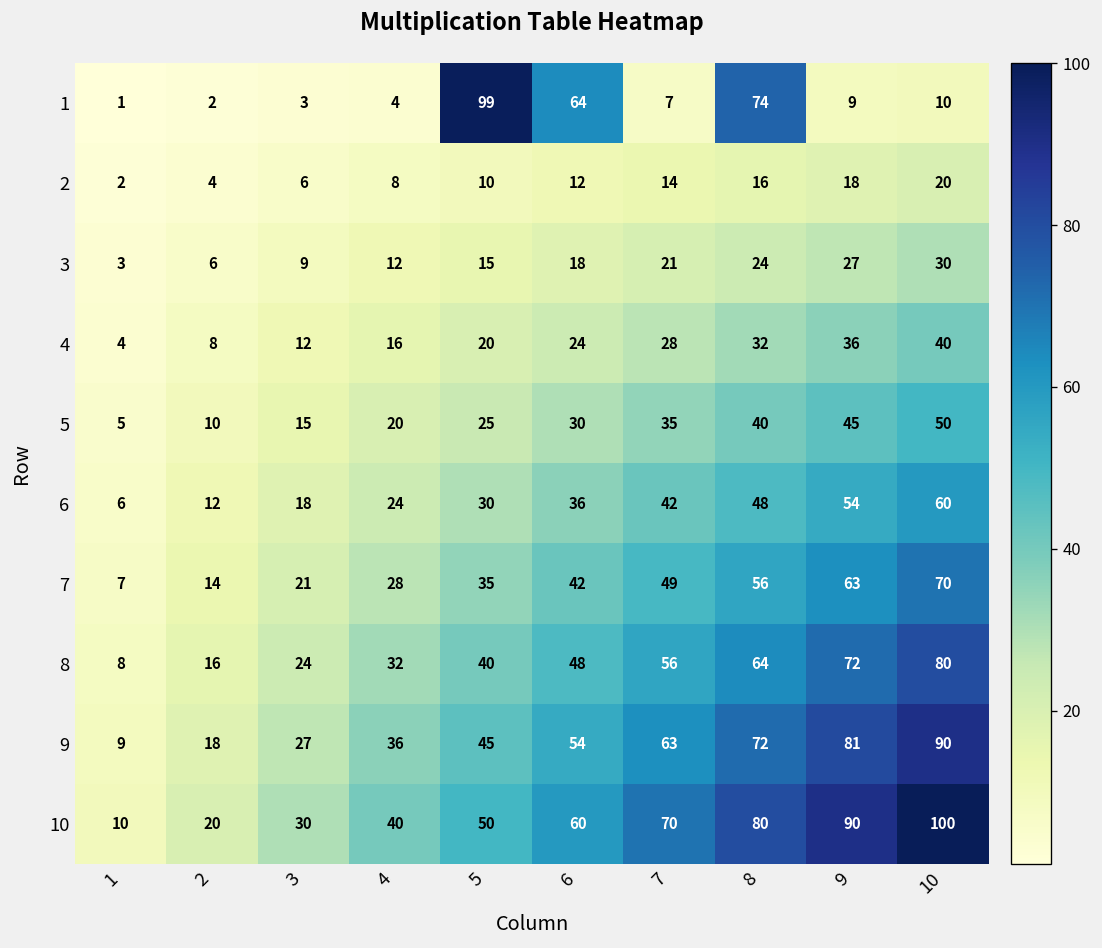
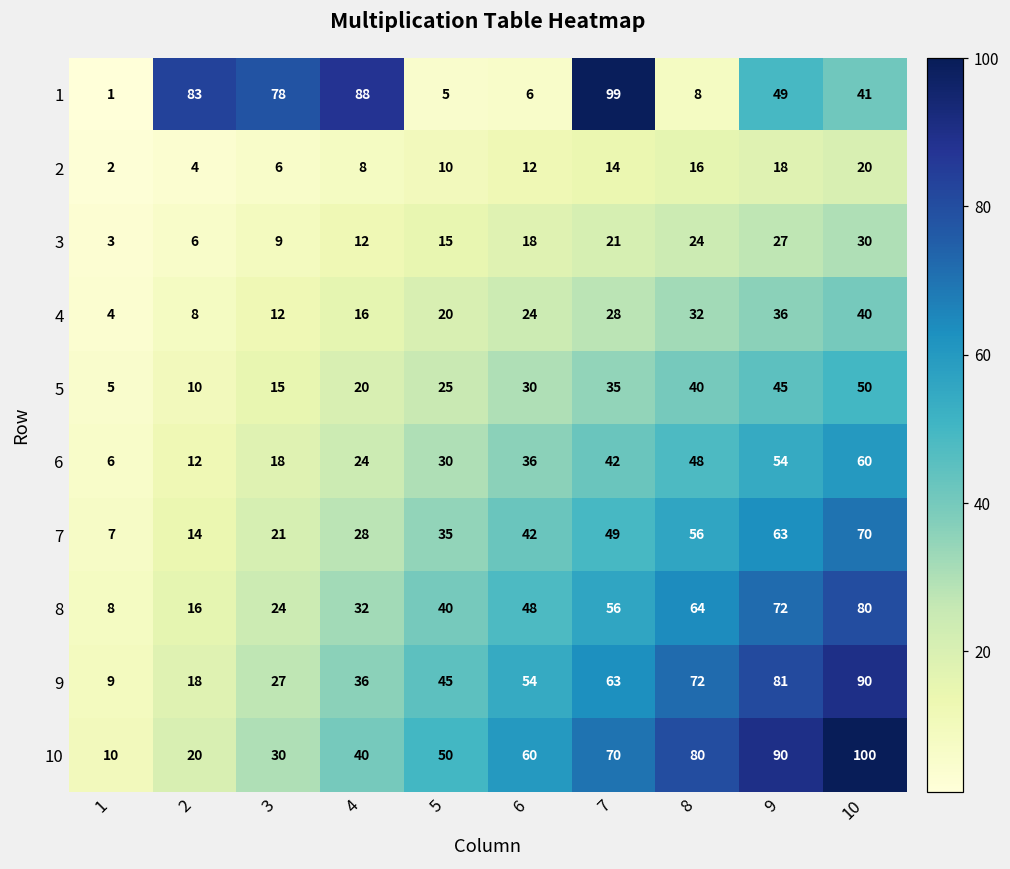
  {
    "1": {
      "1": 1,
-     "2": 2,
-     "3": 3,
-     "4": 4,
-     "5": 99,
-     "6": 64,
-     "7": 7,
-     "8": 74,
-     "9": 9,
-     "10": 10
+     "2": 83,
+     "3": 78,
+     "4": 88,
+     "5": 5,
+     "6": 6,
+     "7": 99,
+     "8": 8,
+     "9": 49,
+     "10": 41
    },
    "2": {
      "1": 2,
      "2": 4,
      "3": 6,
      "4": 8,
      "5": 10,
      "6": 12,
      "7": 14,
      "8": 16,
      "9": 18,
      "10": 20
    },
    "3": {
      "1": 3,
      "2": 6,
      "3": 9,
      "4": 12,
      "5": 15,
      "6": 18,
      "7": 21,
      "8": 24,
      "9": 27,
      "10": 30
    },
    "4": {
      "1": 4,
      "2": 8,
      "3": 12,
      "4": 16,
      "5": 20,
      "6": 24,
      "7": 28,
      "8": 32,
      "9": 36,
      "10": 40
    },
    "5": {
      "1": 5,
      "2": 10,
      "3": 15,
      "4": 20,
      "5": 25,
      "6": 30,
      "7": 35,
      "8": 40,
      "9": 45,
      "10": 50
    },
    "6": {
      "1": 6,
      "2": 12,
      "3": 18,
      "4": 24,
      "5": 30,
      "6": 36,
      "7": 42,
      "8": 48,
      "9": 54,
      "10": 60
    },
    "7": {
      "1": 7,
      "2": 14,
      "3": 21,
      "4": 28,
      "5": 35,
      "6": 42,
      "7": 49,
      "8": 56,
      "9": 63,
      "10": 70
    },
    "8": {
      "1": 8,
      "2": 16,
      "3": 24,
      "4": 32,
      "5": 40,
      "6": 48,
      "7": 56,
      "8": 64,
      "9": 72,
      "10": 80
    },
    "9": {
      "1": 9,
      "2": 18,
      "3": 27,
      "4": 36,
      "5": 45,
      "6": 54,
      "7": 63,
      "8": 72,
      "9": 81,
      "10": 90
    },
    "10": {
      "1": 10,
      "2": 20,
      "3": 30,
      "4": 40,
      "5": 50,
      "6": 60,
      "7": 70,
      "8": 80,
      "9": 90,
      "10": 100
    }
  }
